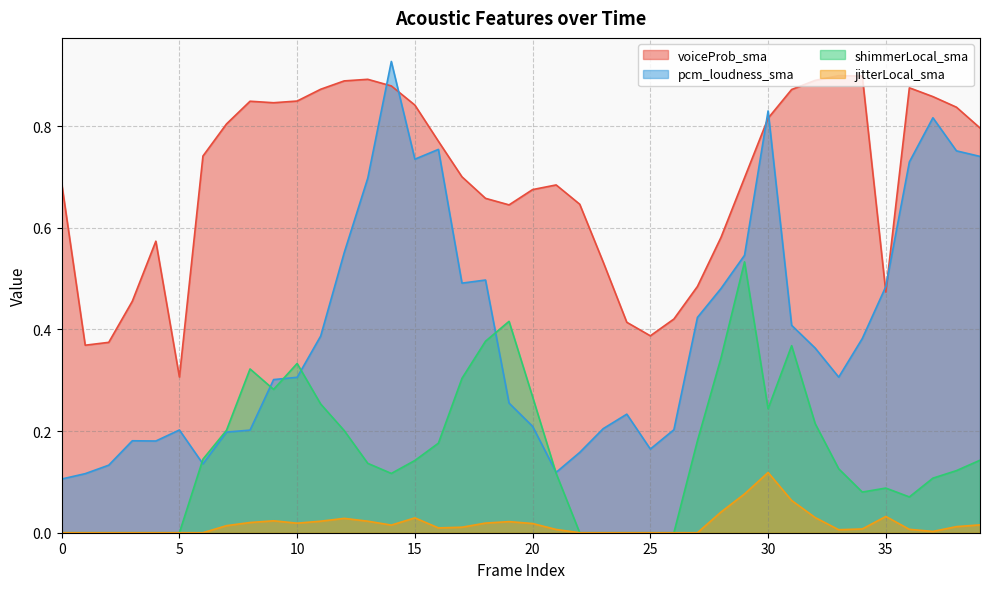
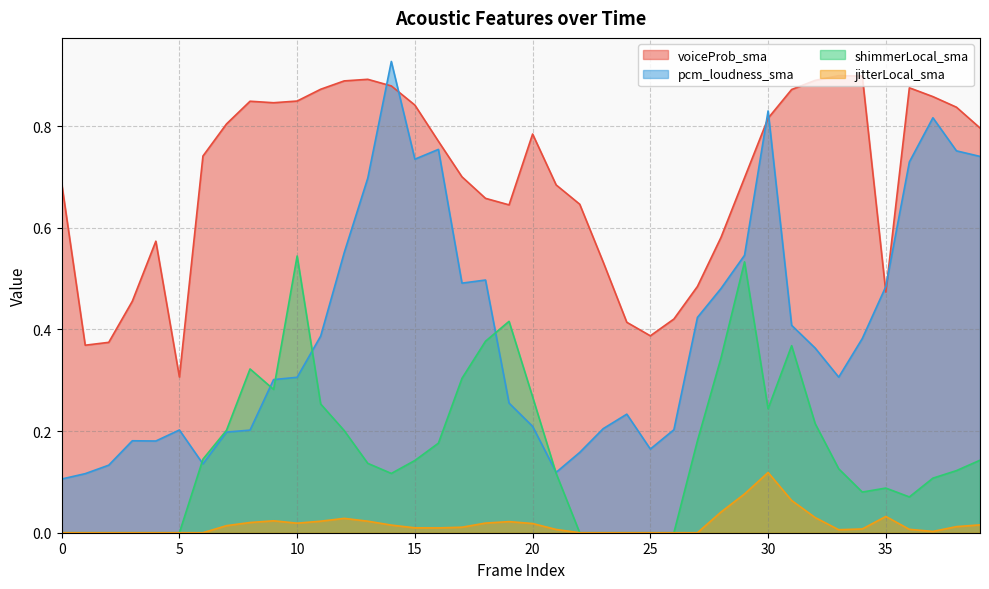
  {
    "voiceProb_sma": {
      "0": 0.69,
      "5": 0.31,
      "10": 0.85,
      "15": 0.84,
-     "20": 0.68,
+     "20": 0.78,
      "25": 0.39,
      "30": 0.82,
      "35": 0.47
    },
    "pcm_loudness_sma": {
      "0": 0.11,
      "5": 0.20,
      "10": 0.31,
      "15": 0.73,
      "20": 0.21,
      "25": 0.16,
      "30": 0.83,
      "35": 0.48
    },
    "shimmerLocal_sma": {
-     "10": 0.33,
+     "10": 0.54,
      "15": 0.14,
      "20": 0.27,
      "30": 0.24,
      "35": 0.09
    },
    "jitterLocal_sma": {
      "10": 0.02,
-     "15": 0.03,
+     "15": 0.01,
      "20": 0.02,
      "30": 0.12,
      "35": 0.03
    }
  }
